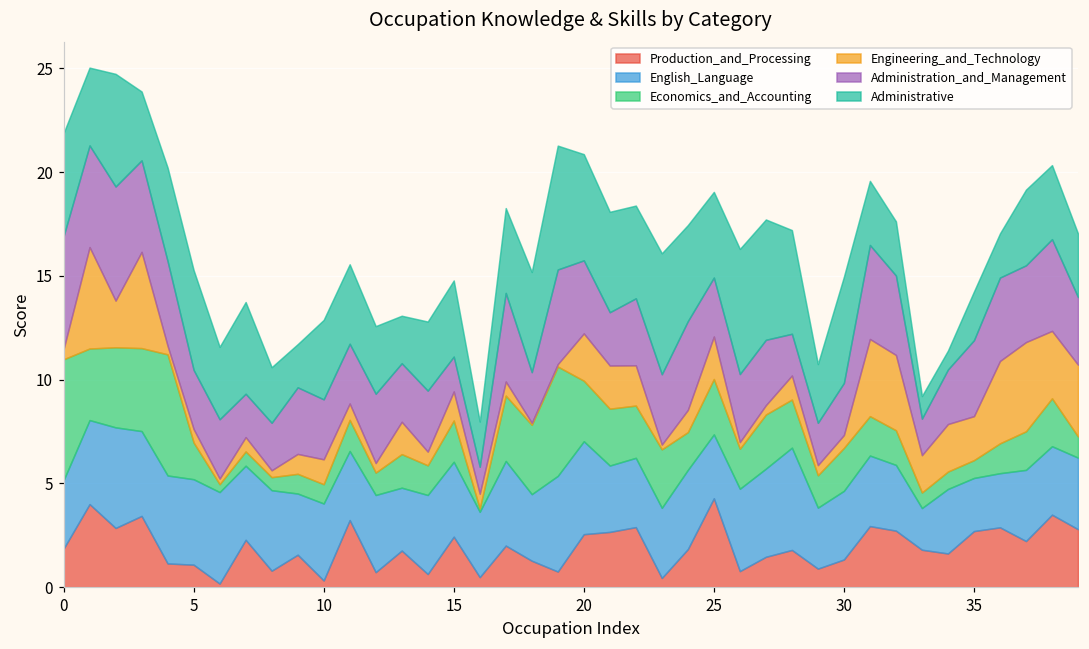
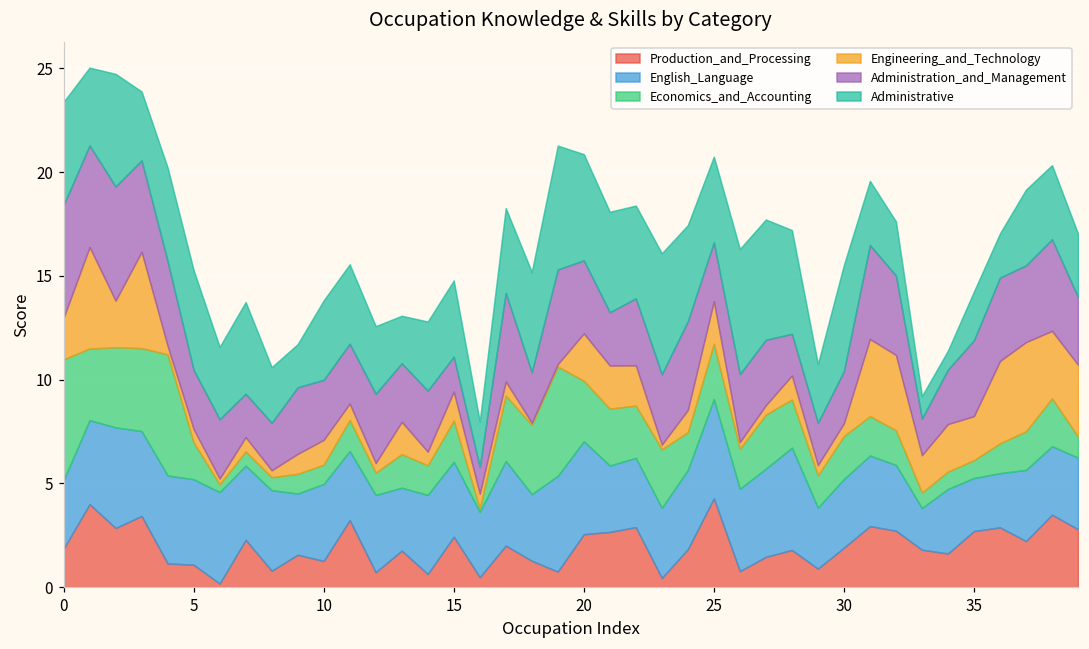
  {
    "Production_and_Processing": {
      "0": 1.9,
      "5": 1.1,
-     "10": 0.3,
+     "10": 1.3,
      "15": 2.4,
      "20": 2.6,
      "25": 4.3,
-     "30": 1.3,
+     "30": 1.9,
      "35": 2.7
    },
    "English_Language": {
      "0": 3.3,
      "5": 4.1,
      "10": 3.7,
      "15": 3.6,
      "20": 4.5,
-     "25": 3.1,
+     "25": 4.8,
      "30": 3.3,
      "35": 2.6
    },
    "Engineering_and_Technology": {
-     "0": 0.5,
+     "0": 2.0,
      "5": 0.7,
      "10": 1.2,
      "15": 1.4,
      "20": 2.3,
      "25": 2.1,
      "30": 0.6,
      "35": 2.1
    },
    "Administration_and_Management": {
      "0": 5.4,
      "5": 2.8,
      "10": 2.9,
      "15": 1.7,
      "20": 3.5,
      "25": 2.8,
      "30": 2.5,
      "35": 3.7
    }
  }
